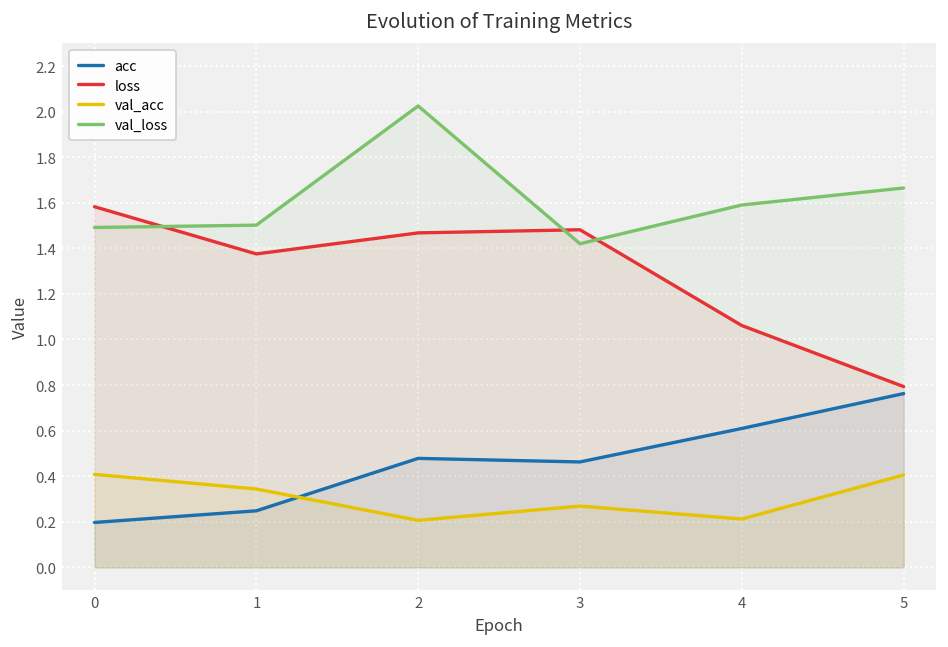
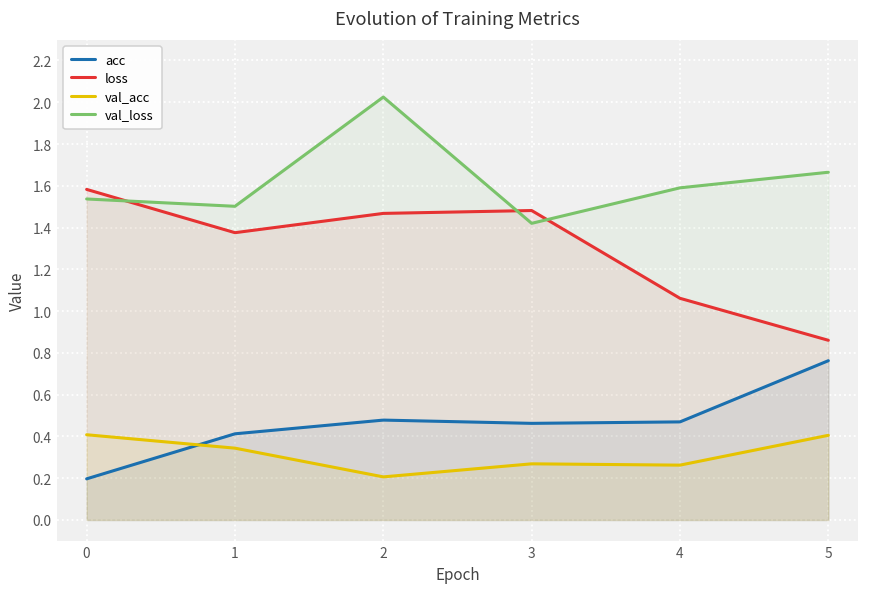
  {
    "acc": {
      "0": 0.20,
-     "1": 0.25,
+     "1": 0.41,
      "2": 0.48,
      "3": 0.46,
-     "4": 0.61,
+     "4": 0.47,
      "5": 0.76
    },
    "loss": {
      "0": 1.58,
      "1": 1.38,
      "2": 1.47,
      "3": 1.48,
      "4": 1.06,
-     "5": 0.79
+     "5": 0.86
    },
    "val_acc": {
      "0": 0.41,
      "1": 0.34,
      "2": 0.21,
      "3": 0.27,
-     "4": 0.21,
+     "4": 0.26,
      "5": 0.41
    },
    "val_loss": {
-     "0": 1.49,
+     "0": 1.54,
      "1": 1.50,
      "2": 2.02,
      "3": 1.42,
      "4": 1.59,
      "5": 1.66
    }
  }
